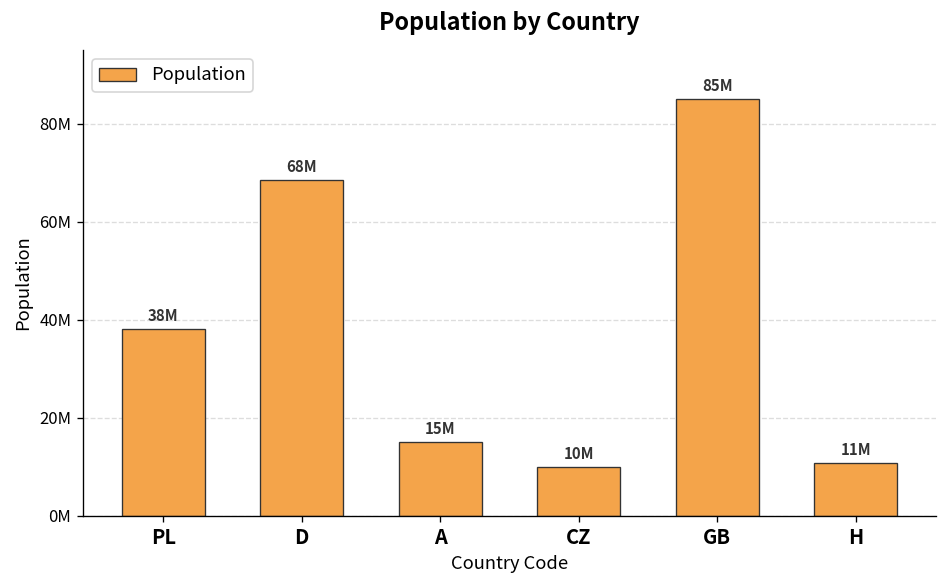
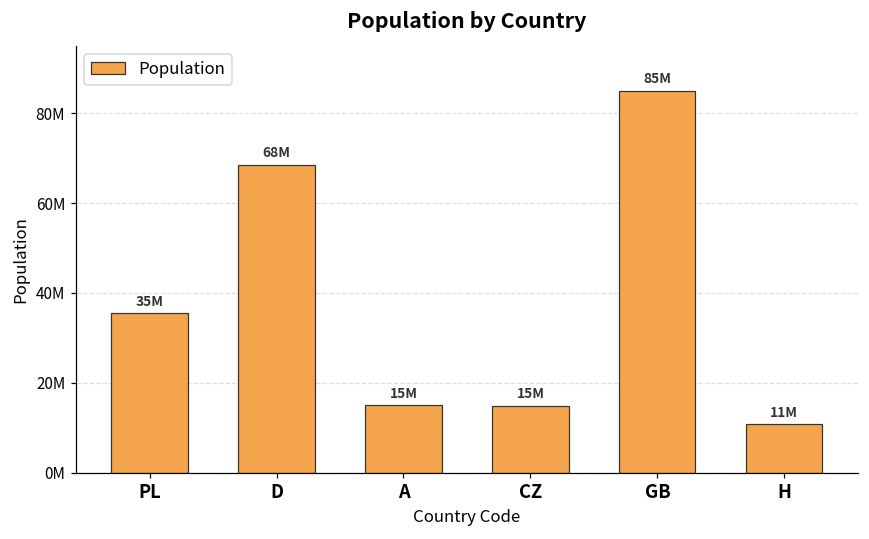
  {
-   "PL": "38M",
+   "PL": "35M",
    "D": "68M",
    "A": "15M",
-   "CZ": "10M",
+   "CZ": "15M",
    "GB": "85M",
    "H": "11M"
  }
